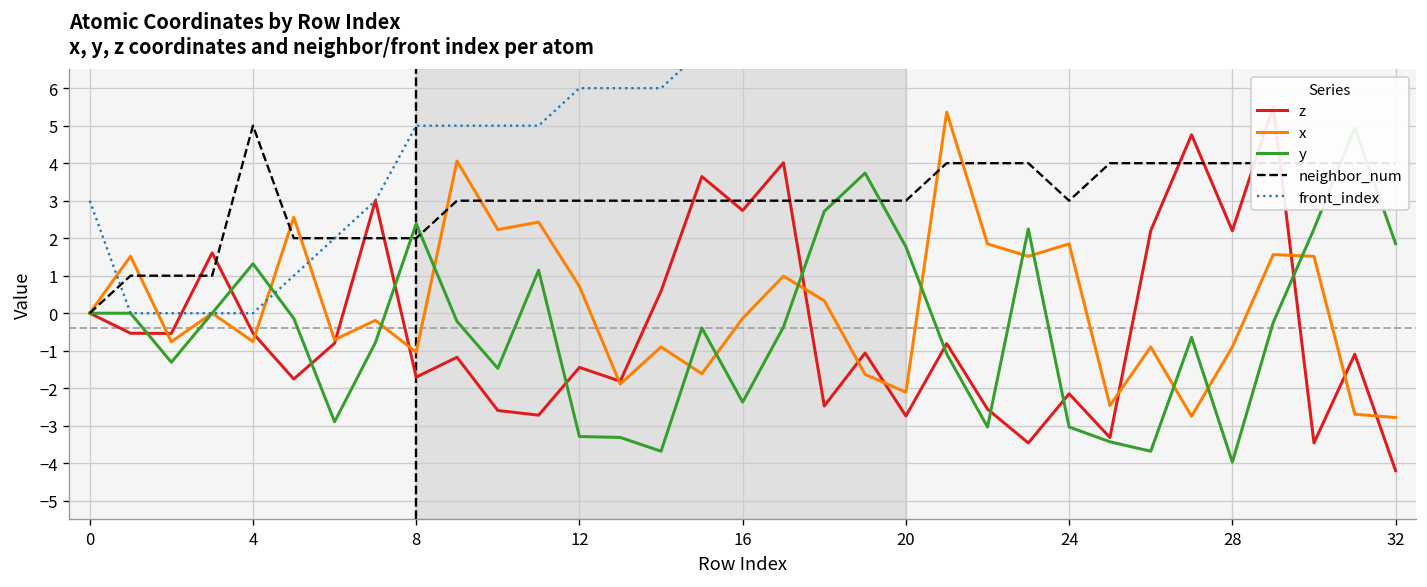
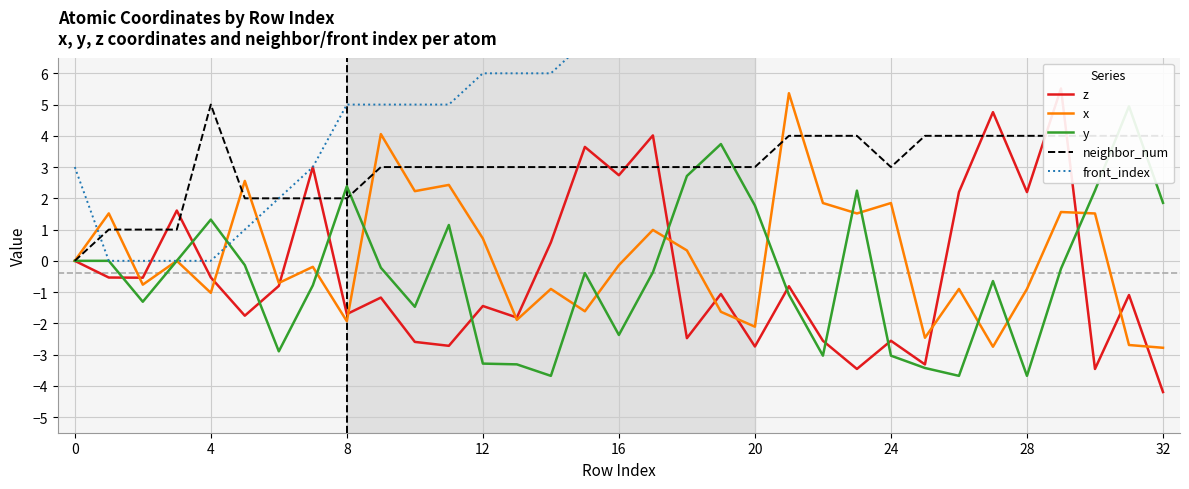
  {
    "z": {
      "4": -0.5,
      "8": -1.7,
      "12": -1.4,
      "16": 2.7,
      "20": -2.7,
-     "24": -2.1,
+     "24": -2.6,
      "28": 2.2,
      "32": -4.2
    },
    "x": {
-     "4": -0.8,
-     "8": -1.0,
+     "4": -1.0,
+     "8": -1.9,
      "12": 0.7,
      "16": -0.1,
      "20": -2.1,
      "24": 1.8,
      "28": -0.9,
      "32": -2.8
    },
    "y": {
      "4": 1.3,
      "8": 2.4,
      "12": -3.3,
      "16": -2.4,
      "20": 1.8,
      "24": -3.0,
-     "28": -4.0,
+     "28": -3.7,
      "32": 1.9
    },
    "neighbor_num": {
      "4": 5.0,
      "8": 2.0,
      "12": 3.0,
      "16": 3.0,
      "20": 3.0,
      "24": 3.0,
      "28": 4.0
    },
    "front_index": {
      "0": 3.0,
      "4": 0.0,
      "8": 5.0,
      "12": 6.0
    }
  }
